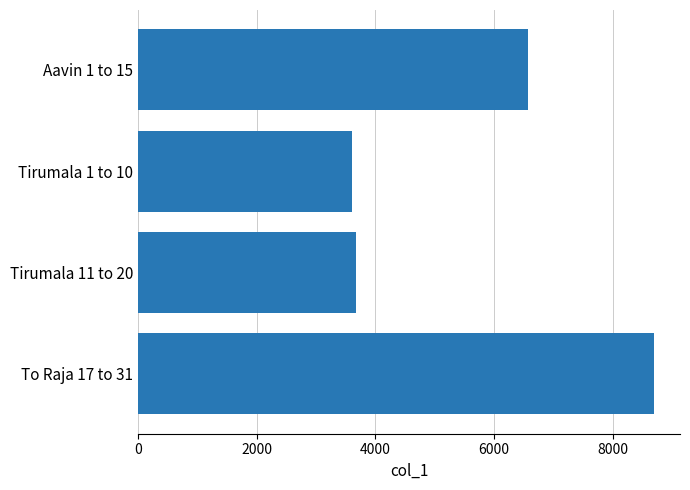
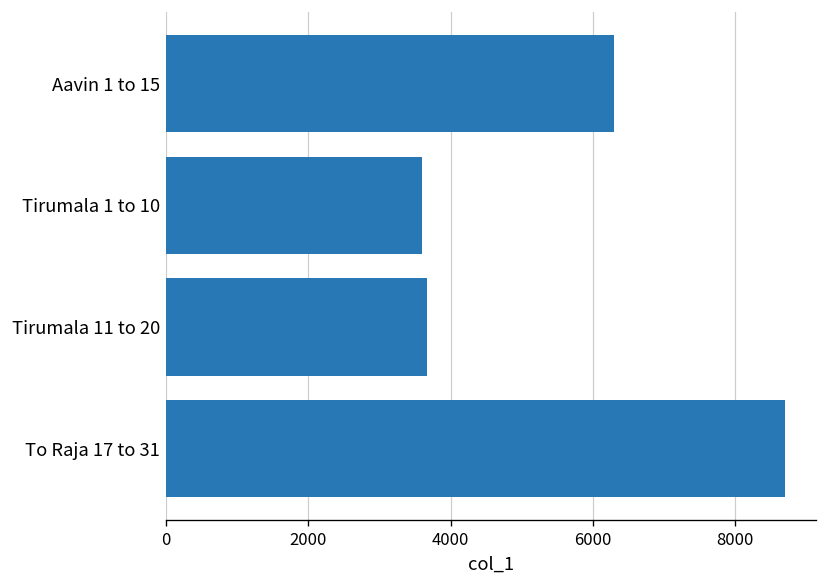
  {
-   "Aavin 1 to 15": 6600,
+   "Aavin 1 to 15": 6300,
    "Tirumala 1 to 10": 3600,
    "Tirumala 11 to 20": 3700,
    "To Raja 17 to 31": 8700
  }
